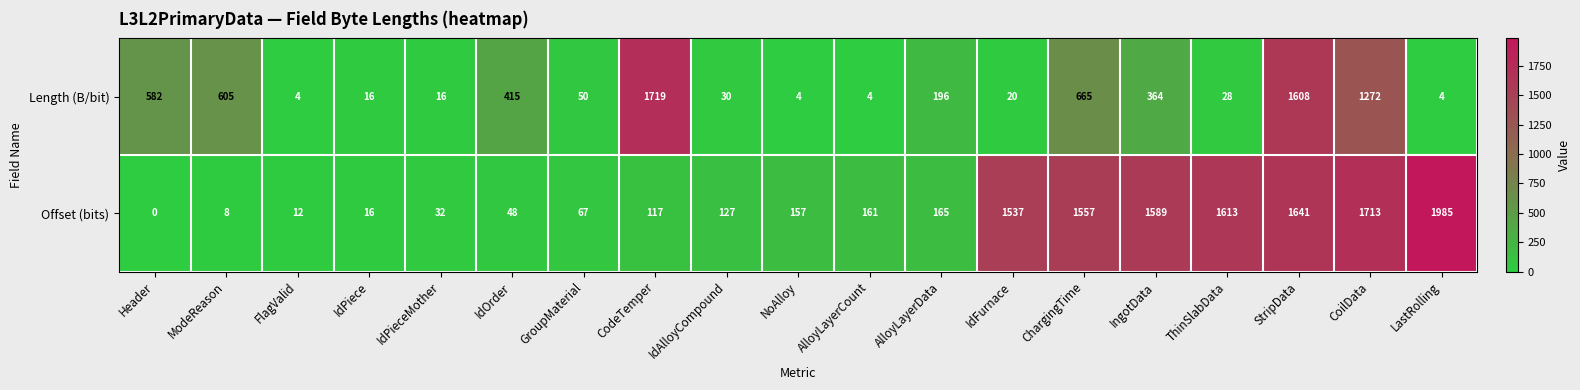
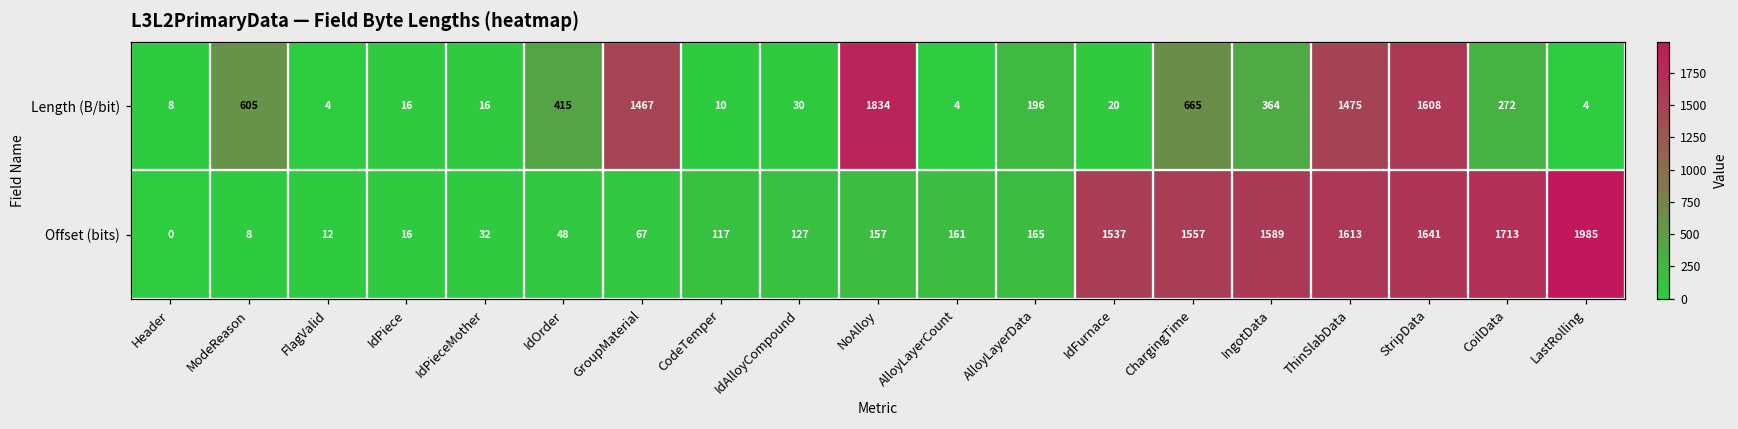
  {
    "Length (B/bit)": {
-     "Header": 582,
+     "Header": 8,
      "ModeReason": 605,
      "FlagValid": 4,
      "IdPiece": 16,
      "IdPieceMother": 16,
      "IdOrder": 415,
-     "GroupMaterial": 50,
-     "CodeTemper": 1719,
+     "GroupMaterial": 1467,
+     "CodeTemper": 10,
      "IdAlloyCompound": 30,
-     "NoAlloy": 4,
+     "NoAlloy": 1834,
      "AlloyLayerCount": 4,
      "AlloyLayerData": 196,
      "IdFurnace": 20,
      "ChargingTime": 665,
      "IngotData": 364,
-     "ThinSlabData": 28,
+     "ThinSlabData": 1475,
      "StripData": 1608,
-     "CoilData": 1272,
+     "CoilData": 272,
      "LastRolling": 4
    },
    "Offset (bits)": {
      "Header": 0,
      "ModeReason": 8,
      "FlagValid": 12,
      "IdPiece": 16,
      "IdPieceMother": 32,
      "IdOrder": 48,
      "GroupMaterial": 67,
      "CodeTemper": 117,
      "IdAlloyCompound": 127,
      "NoAlloy": 157,
      "AlloyLayerCount": 161,
      "AlloyLayerData": 165,
      "IdFurnace": 1537,
      "ChargingTime": 1557,
      "IngotData": 1589,
      "ThinSlabData": 1613,
      "StripData": 1641,
      "CoilData": 1713,
      "LastRolling": 1985
    }
  }
